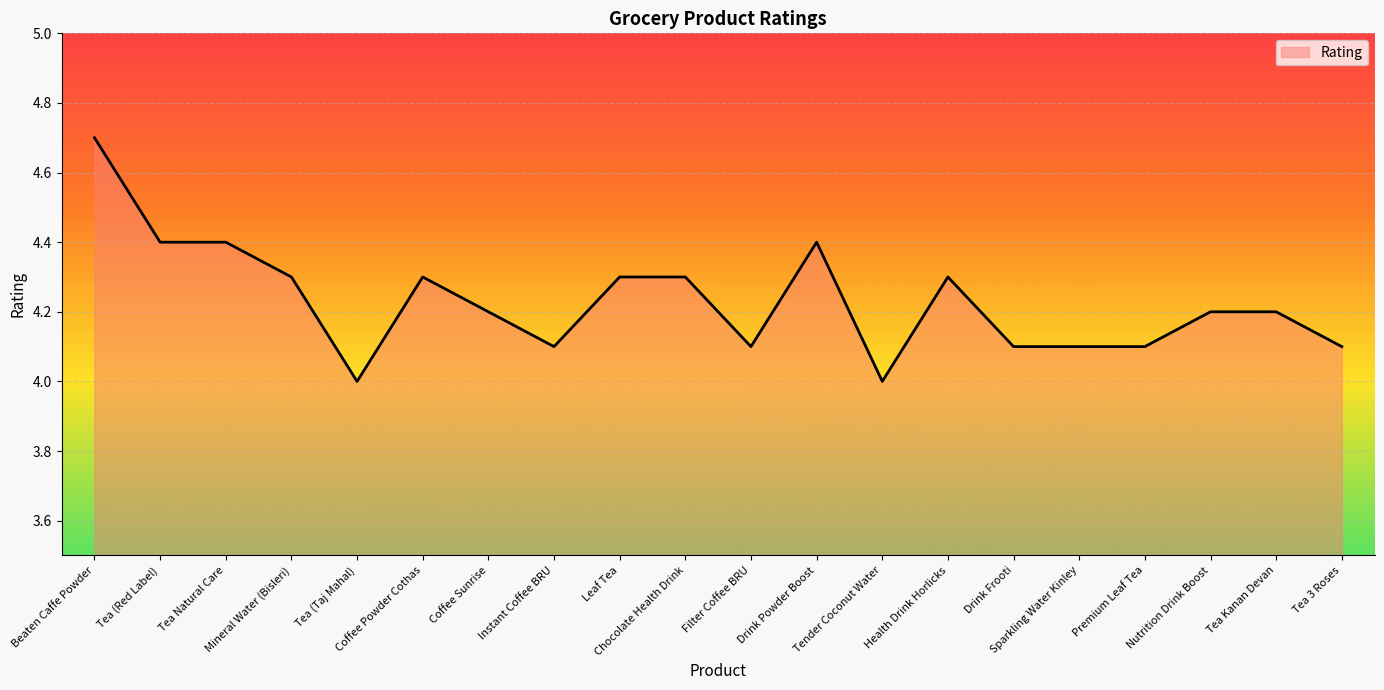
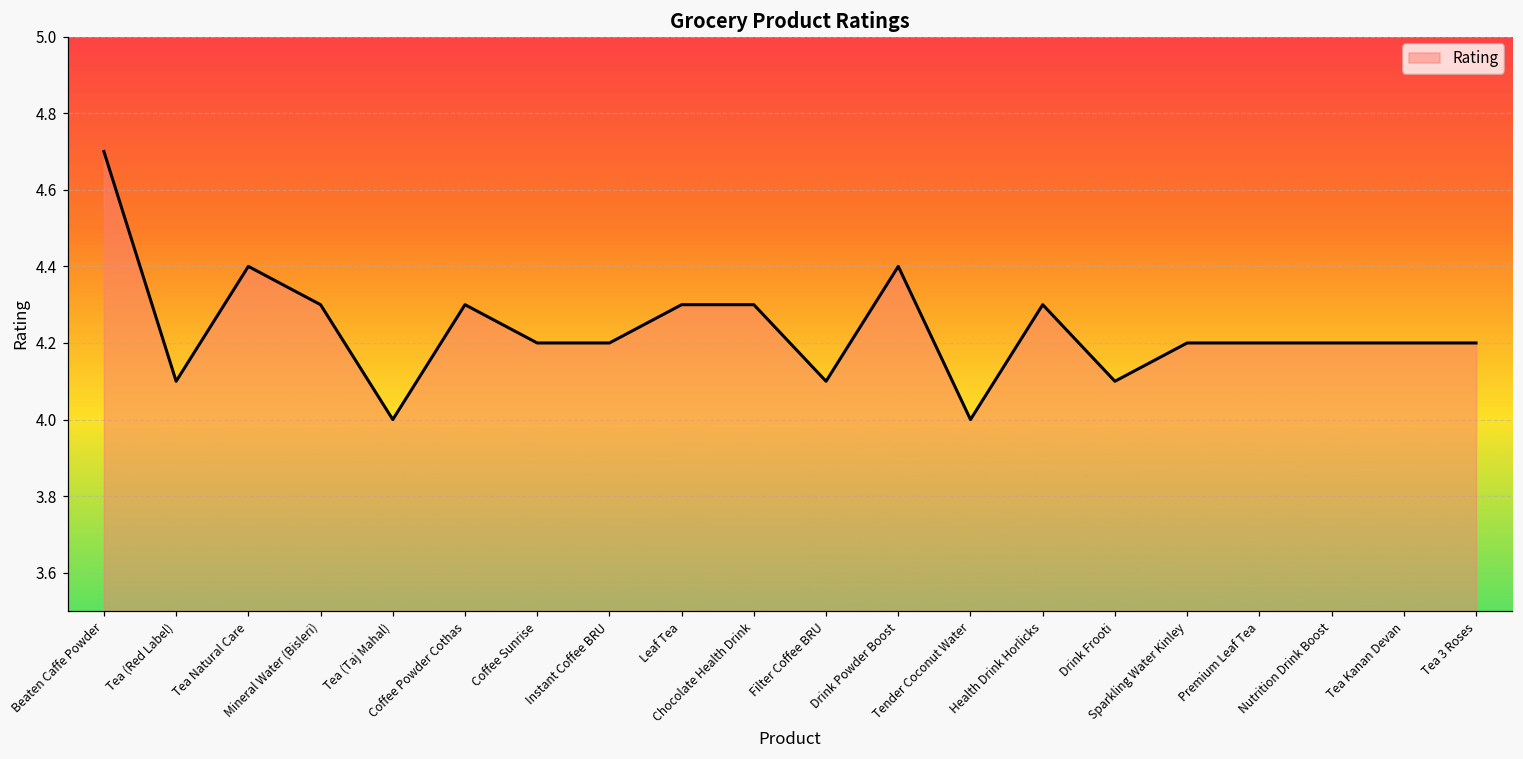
  {
    "Beaten Caffe Powder": 4.7,
-   "Tea (Red Label)": 4.4,
+   "Tea (Red Label)": 4.1,
    "Tea Natural Care": 4.4,
    "Mineral Water (Bisleri)": 4.3,
    "Tea (Taj Mahal)": 4.0,
    "Coffee Powder Cothas": 4.3,
    "Coffee Sunrise": 4.2,
-   "Instant Coffee BRU": 4.1,
+   "Instant Coffee BRU": 4.2,
    "Leaf Tea": 4.3,
    "Chocolate Health Drink": 4.3,
    "Filter Coffee BRU": 4.1,
    "Drink Powder Boost": 4.4,
    "Tender Coconut Water": 4.0,
    "Health Drink Horlicks": 4.3,
    "Drink Frooti": 4.1,
-   "Sparkling Water Kinley": 4.1,
-   "Premium Leaf Tea": 4.1,
+   "Sparkling Water Kinley": 4.2,
+   "Premium Leaf Tea": 4.2,
    "Nutrition Drink Boost": 4.2,
    "Tea Kanan Devan": 4.2,
-   "Tea 3 Roses": 4.1
+   "Tea 3 Roses": 4.2
  }
